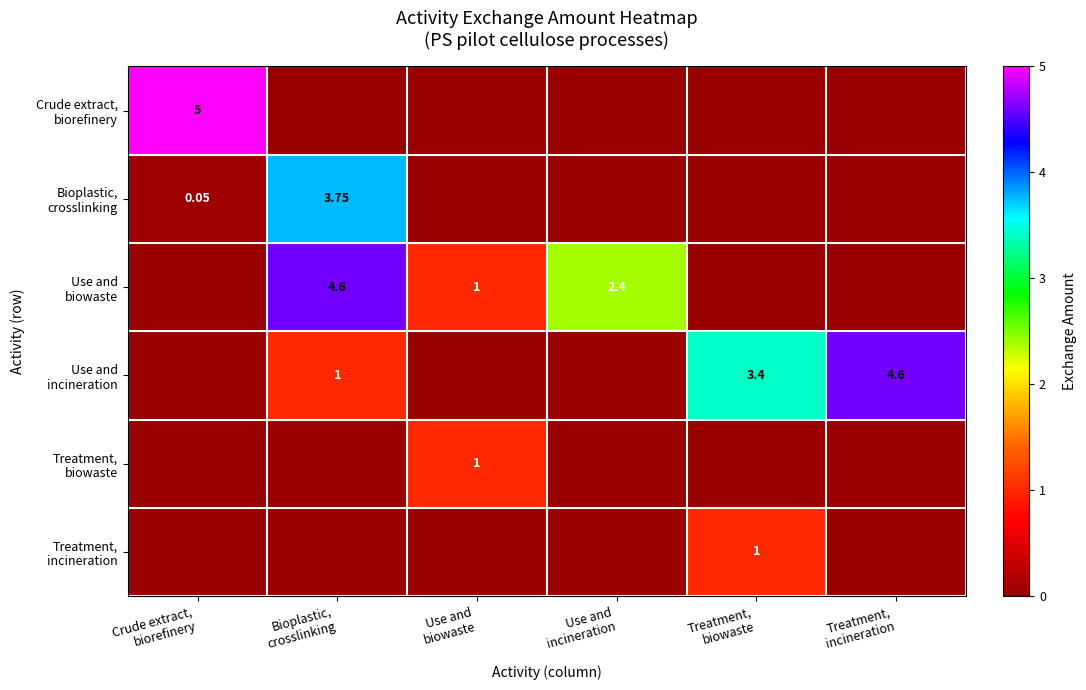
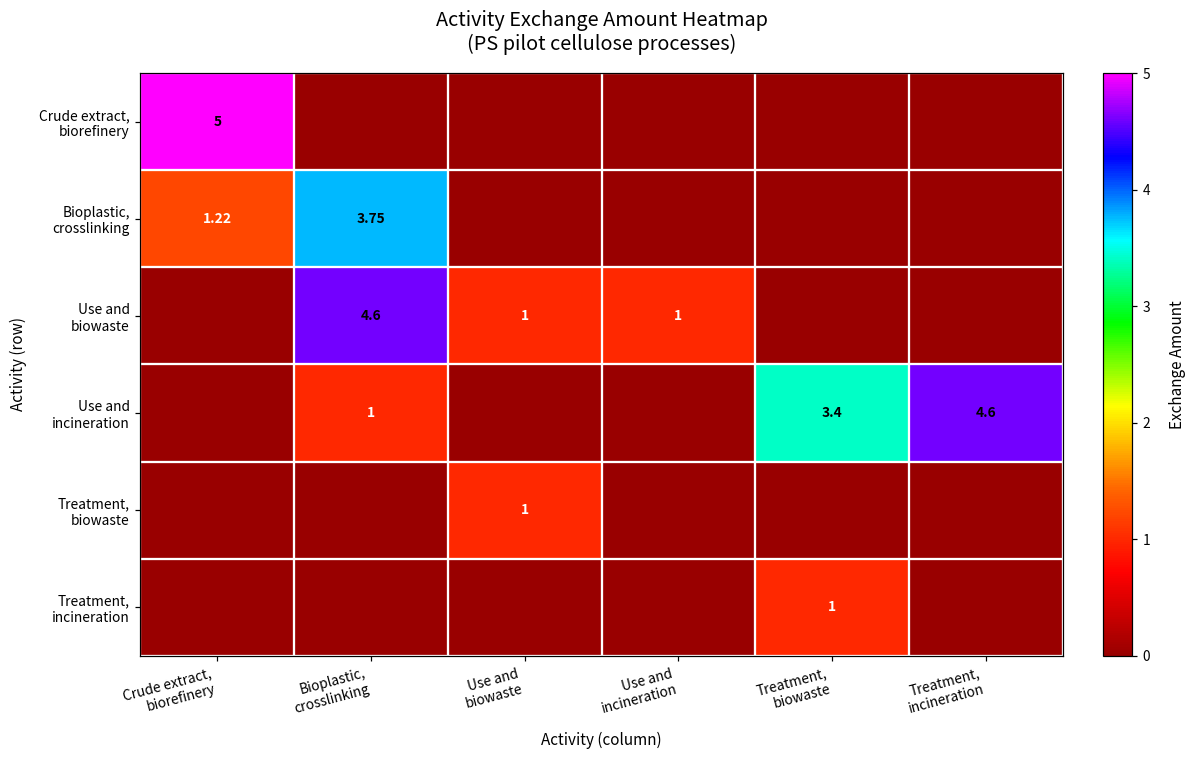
  {
    "Crude extract, biorefinery": {
      "Crude extract, biorefinery": 5
    },
    "Bioplastic, crosslinking": {
-     "Crude extract, biorefinery": 0.05,
+     "Crude extract, biorefinery": 1.22,
      "Bioplastic, crosslinking": 3.75
    },
    "Use and biowaste": {
      "Bioplastic, crosslinking": 4.6,
      "Use and biowaste": 1,
-     "Use and incineration": 2.4
+     "Use and incineration": 1
    },
    "Use and incineration": {
      "Bioplastic, crosslinking": 1,
      "Treatment, biowaste": 3.4,
      "Treatment, incineration": 4.6
    },
    "Treatment, biowaste": {
      "Use and biowaste": 1
    },
    "Treatment, incineration": {
      "Treatment, biowaste": 1
    }
  }
